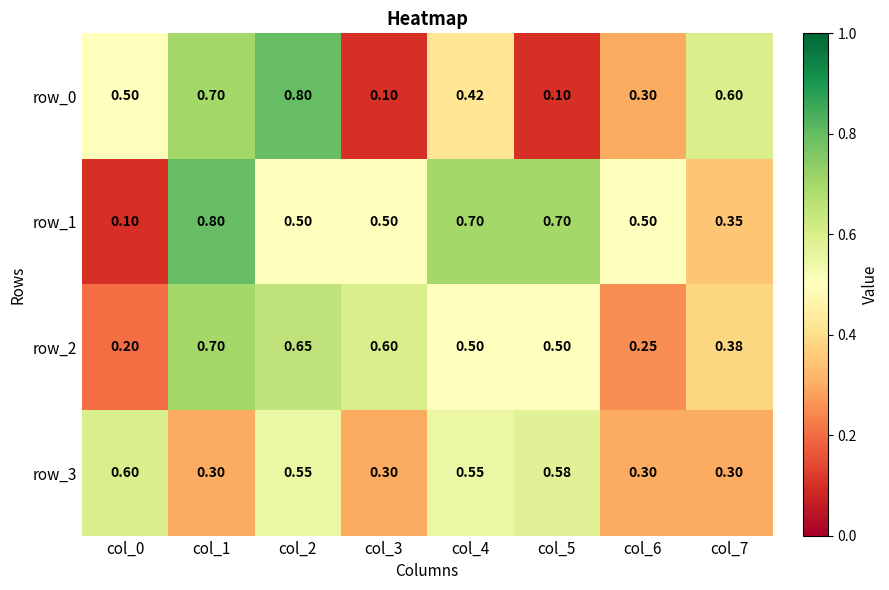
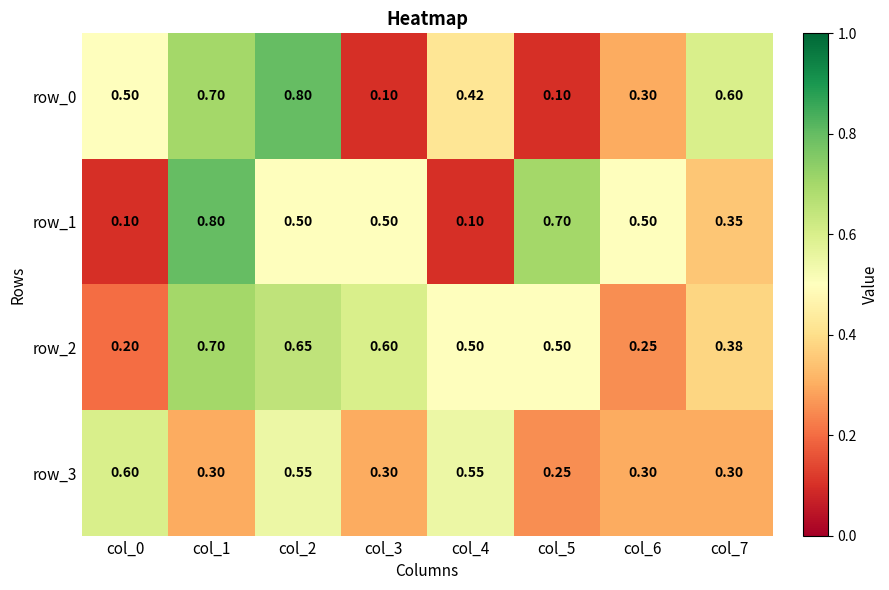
  {
    "row_0": {
      "col_0": 0.50,
      "col_1": 0.70,
      "col_2": 0.80,
      "col_3": 0.10,
      "col_4": 0.42,
      "col_5": 0.10,
      "col_6": 0.30,
      "col_7": 0.60
    },
    "row_1": {
      "col_0": 0.10,
      "col_1": 0.80,
      "col_2": 0.50,
      "col_3": 0.50,
-     "col_4": 0.70,
+     "col_4": 0.10,
      "col_5": 0.70,
      "col_6": 0.50,
      "col_7": 0.35
    },
    "row_2": {
      "col_0": 0.20,
      "col_1": 0.70,
      "col_2": 0.65,
      "col_3": 0.60,
      "col_4": 0.50,
      "col_5": 0.50,
      "col_6": 0.25,
      "col_7": 0.38
    },
    "row_3": {
      "col_0": 0.60,
      "col_1": 0.30,
      "col_2": 0.55,
      "col_3": 0.30,
      "col_4": 0.55,
-     "col_5": 0.58,
+     "col_5": 0.25,
      "col_6": 0.30,
      "col_7": 0.30
    }
  }
